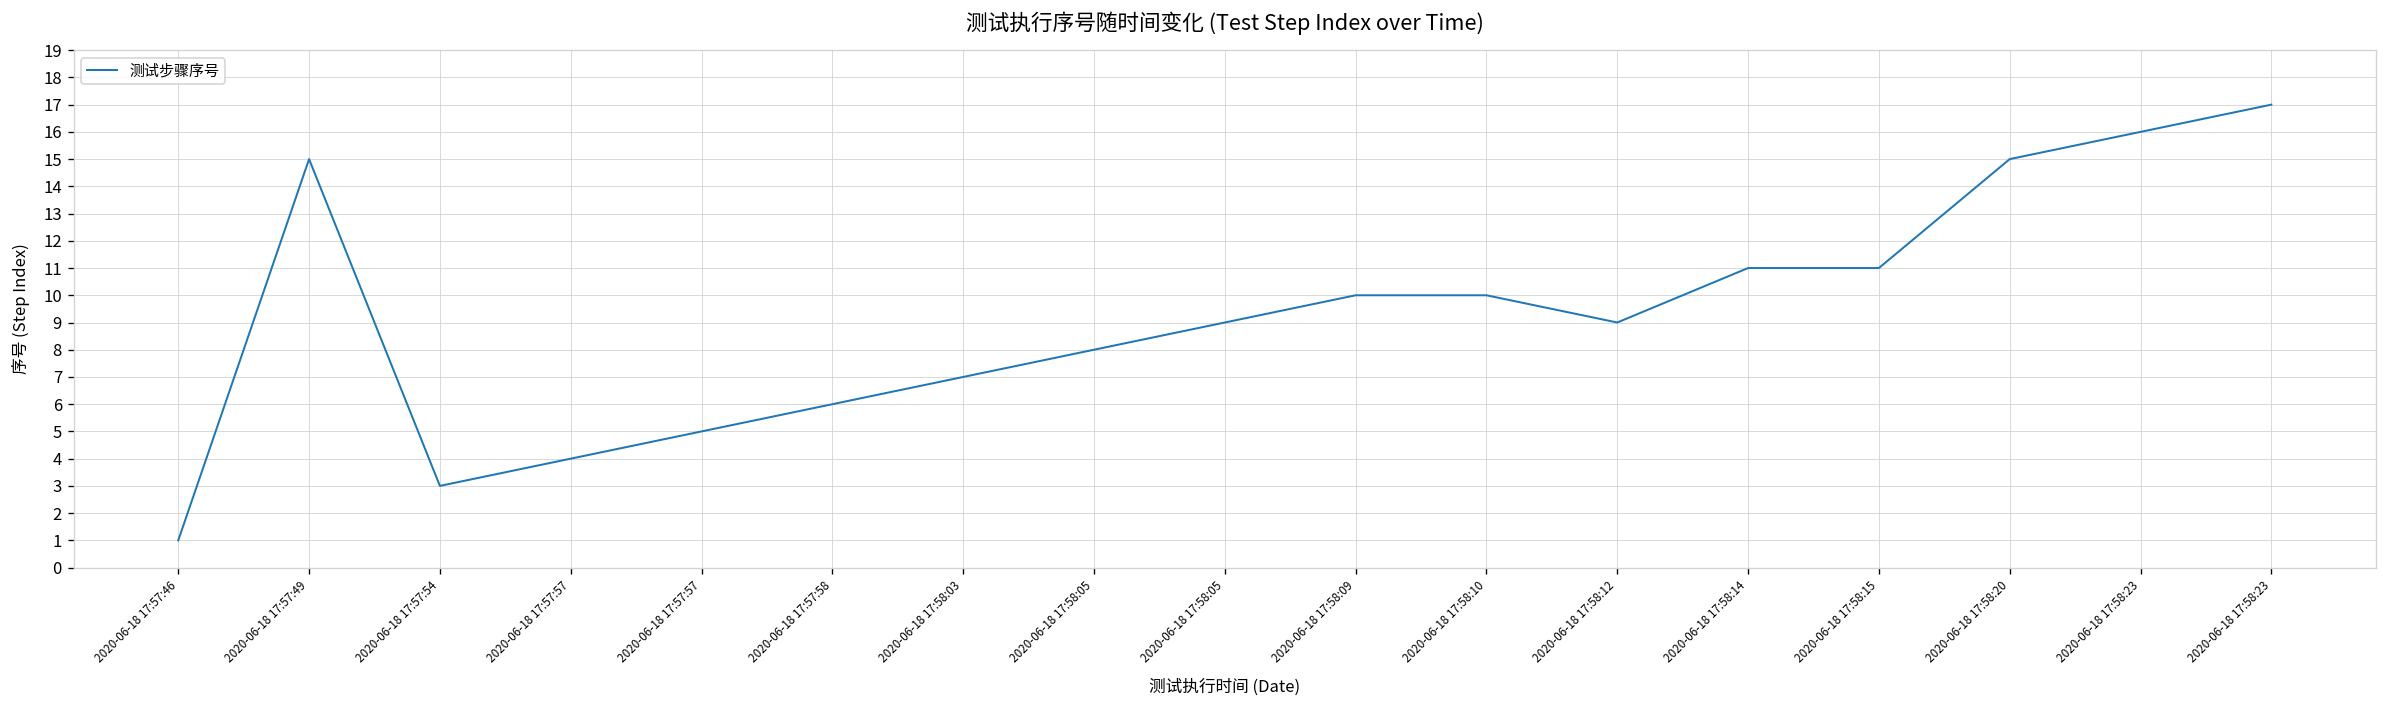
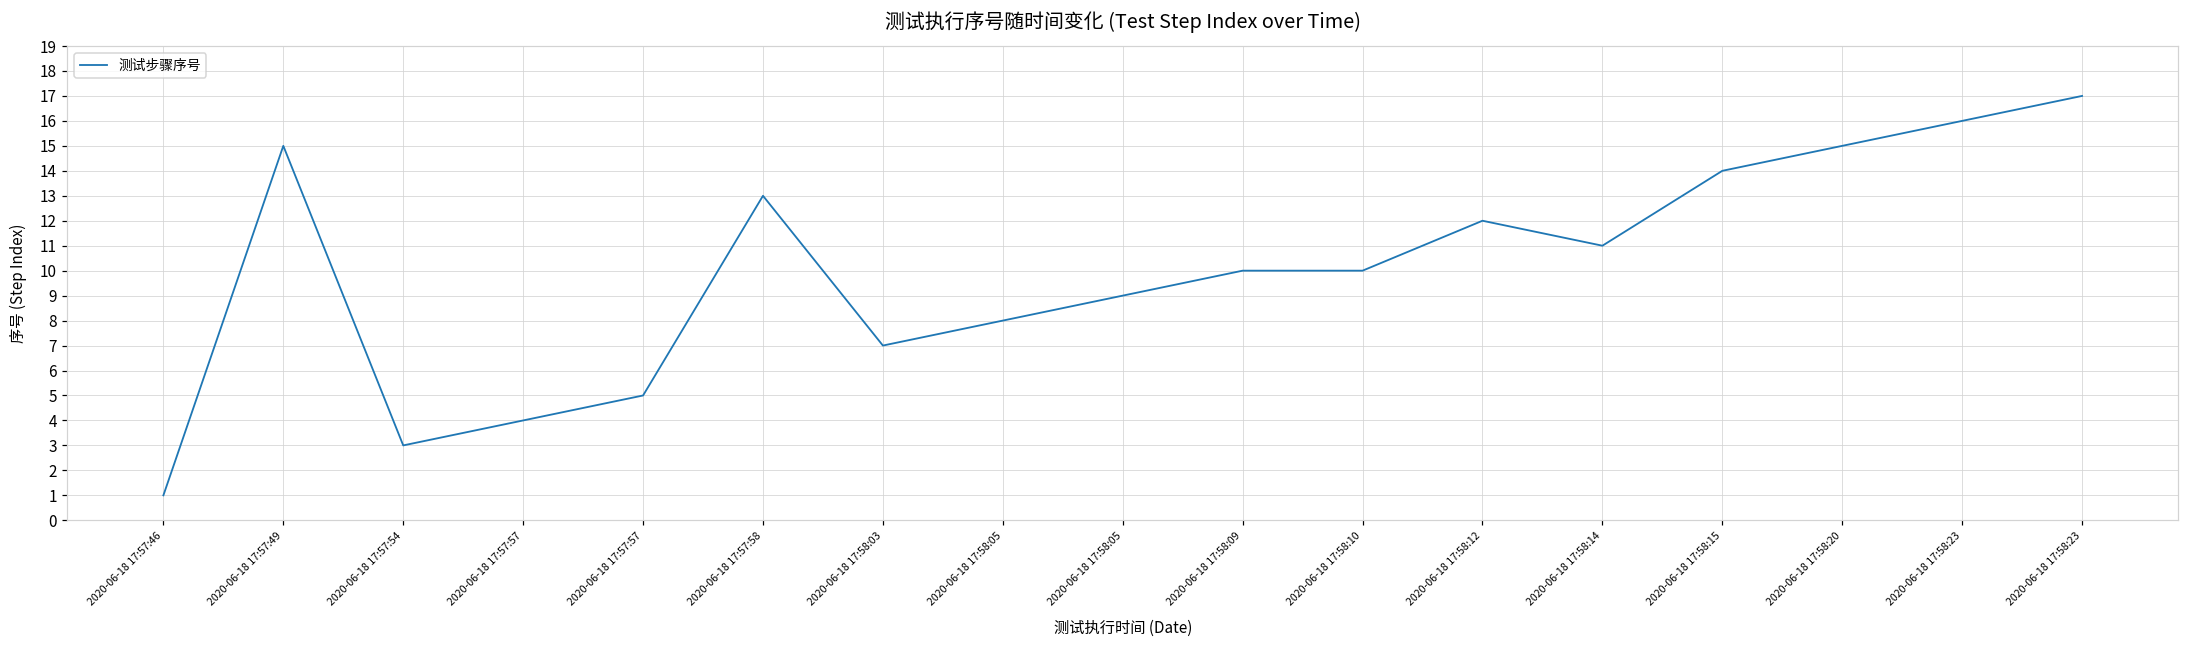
  {
    "2020-06-18 17:57:46": 1,
    "2020-06-18 17:57:49": 15,
    "2020-06-18 17:57:54": 3,
-   "2020-06-18 17:57:58": 6,
+   "2020-06-18 17:57:58": 13,
    "2020-06-18 17:58:03": 7,
    "2020-06-18 17:58:09": 10,
    "2020-06-18 17:58:10": 10,
-   "2020-06-18 17:58:12": 9,
+   "2020-06-18 17:58:12": 12,
    "2020-06-18 17:58:14": 11,
-   "2020-06-18 17:58:15": 11,
+   "2020-06-18 17:58:15": 14,
    "2020-06-18 17:58:20": 15
  }
